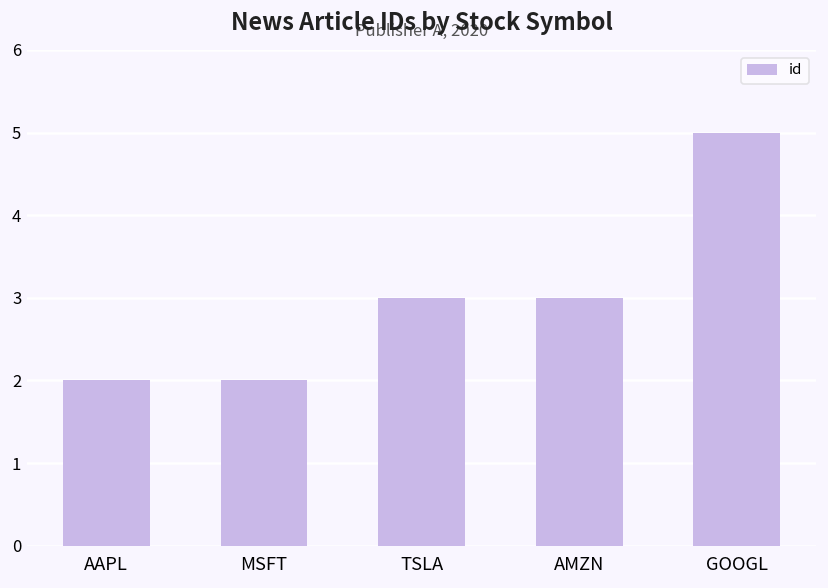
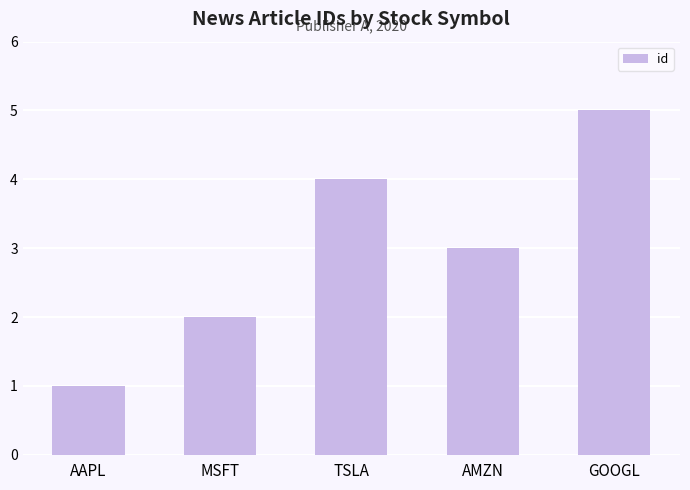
  {
-   "AAPL": 2,
+   "AAPL": 1,
    "MSFT": 2,
-   "TSLA": 3,
+   "TSLA": 4,
    "AMZN": 3,
    "GOOGL": 5
  }
